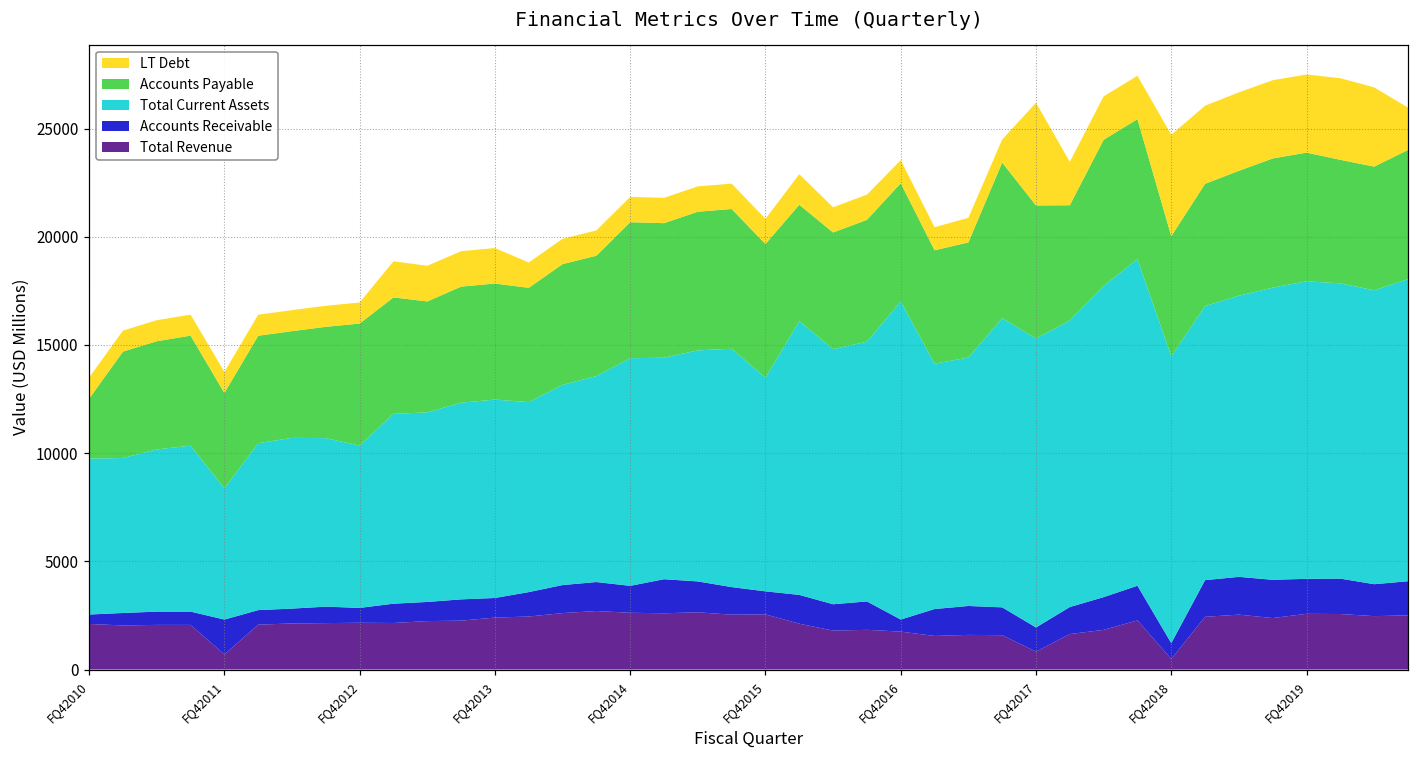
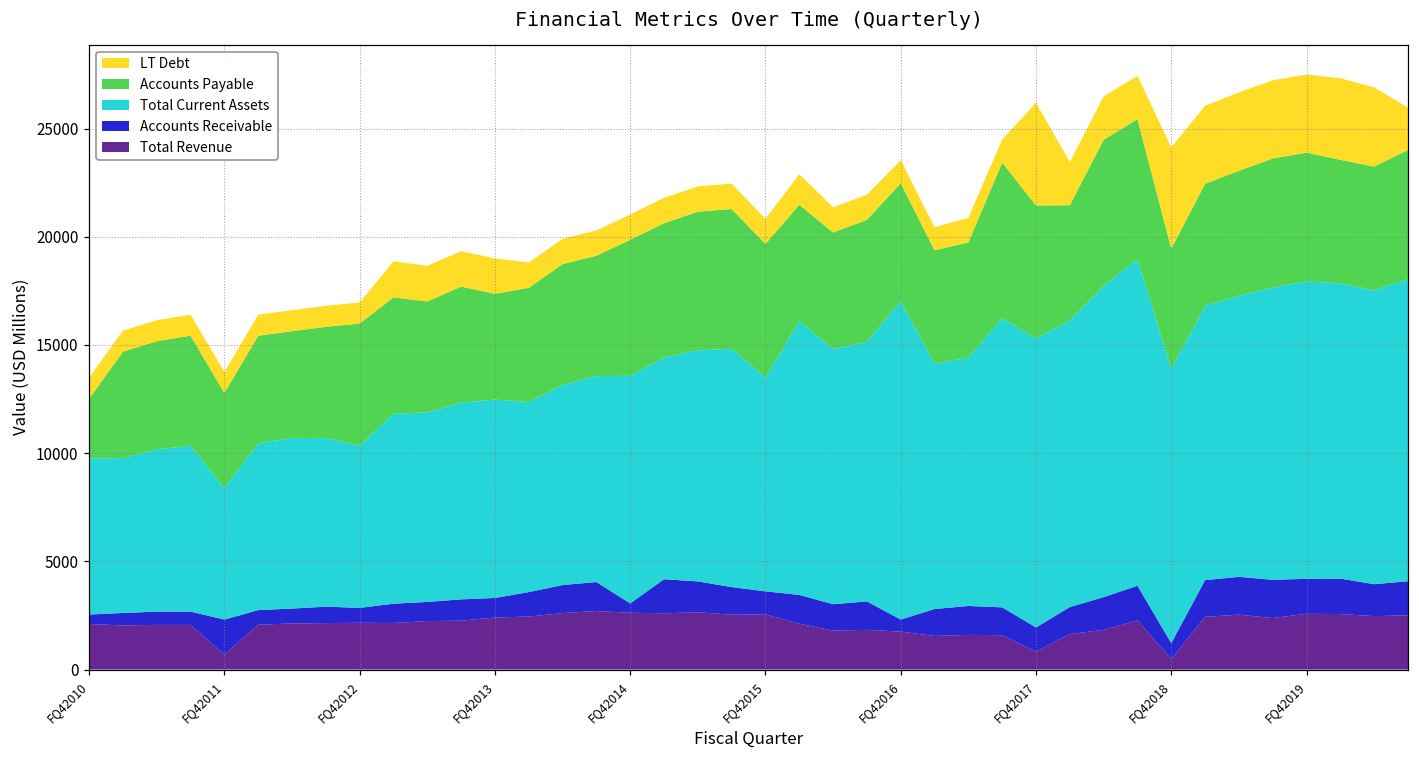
  {
    "Total Revenue": {
      "FQ42010": 2100,
      "FQ42011": 700,
      "FQ42012": 2200,
      "FQ42013": 2400,
      "FQ42014": 2600,
      "FQ42015": 2500,
      "FQ42016": 1800,
      "FQ42017": 800,
      "FQ42018": 500,
      "FQ42019": 2600
    },
    "Accounts Receivable": {
      "FQ42010": 400,
      "FQ42011": 1600,
      "FQ42012": 700,
      "FQ42013": 900,
-     "FQ42014": 1200,
+     "FQ42014": 400,
      "FQ42015": 1100,
      "FQ42016": 600,
      "FQ42017": 1100,
      "FQ42018": 700,
      "FQ42019": 1600
    },
    "Total Current Assets": {
      "FQ42010": 7200,
      "FQ42011": 6100,
      "FQ42012": 7500,
      "FQ42013": 9200,
      "FQ42014": 10500,
      "FQ42015": 9900,
      "FQ42016": 14700,
      "FQ42017": 13400,
-     "FQ42018": 13300,
+     "FQ42018": 12700,
      "FQ42019": 13700
    },
    "Accounts Payable": {
      "FQ42010": 2800,
      "FQ42011": 4400,
      "FQ42012": 5600,
-     "FQ42013": 5400,
+     "FQ42013": 4900,
      "FQ42014": 6300,
      "FQ42015": 6200,
      "FQ42016": 5500,
      "FQ42017": 6100,
      "FQ42018": 5600,
      "FQ42019": 5900
    },
    "LT Debt": {
      "FQ42010": 1000,
      "FQ42011": 1000,
      "FQ42012": 1000,
      "FQ42013": 1600,
      "FQ42014": 1200,
      "FQ42015": 1200,
      "FQ42016": 1100,
      "FQ42017": 4700,
      "FQ42018": 4700,
      "FQ42019": 3600
    }
  }
